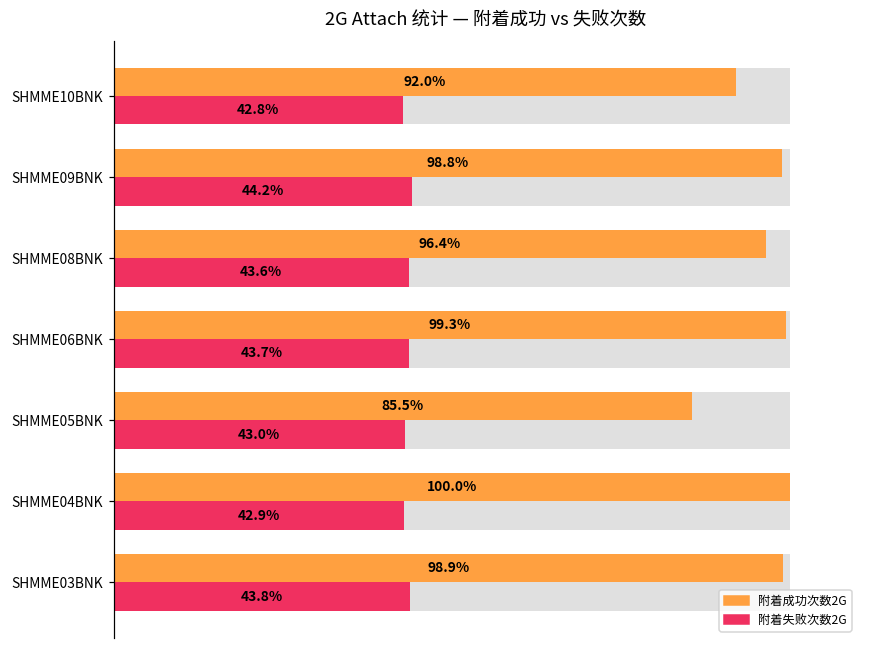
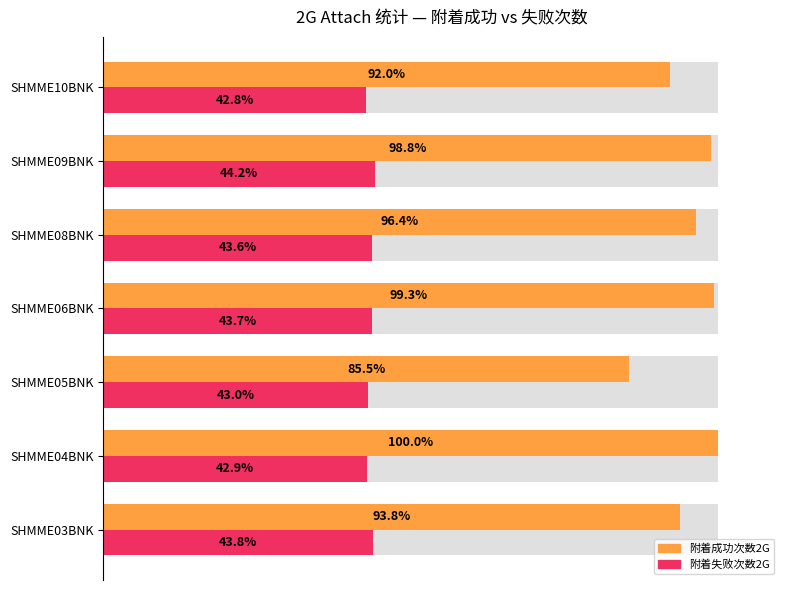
  {
    "附着成功次数2G": {
      "SHMME04BNK": "100.0%",
-     "SHMME03BNK": "98.9%"
+     "SHMME03BNK": "93.8%"
    }
  }
